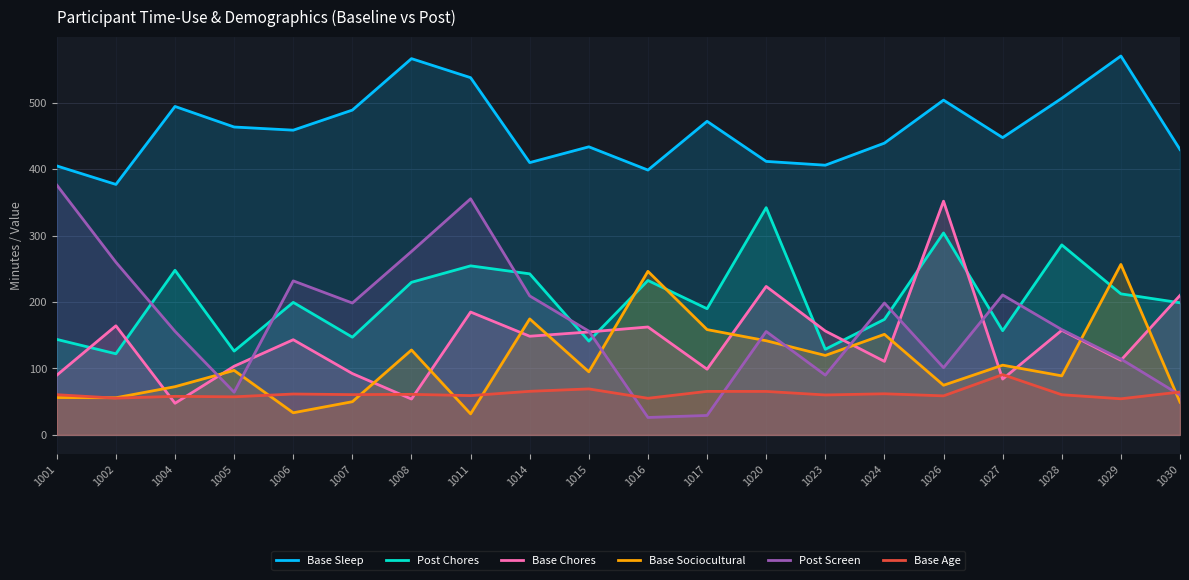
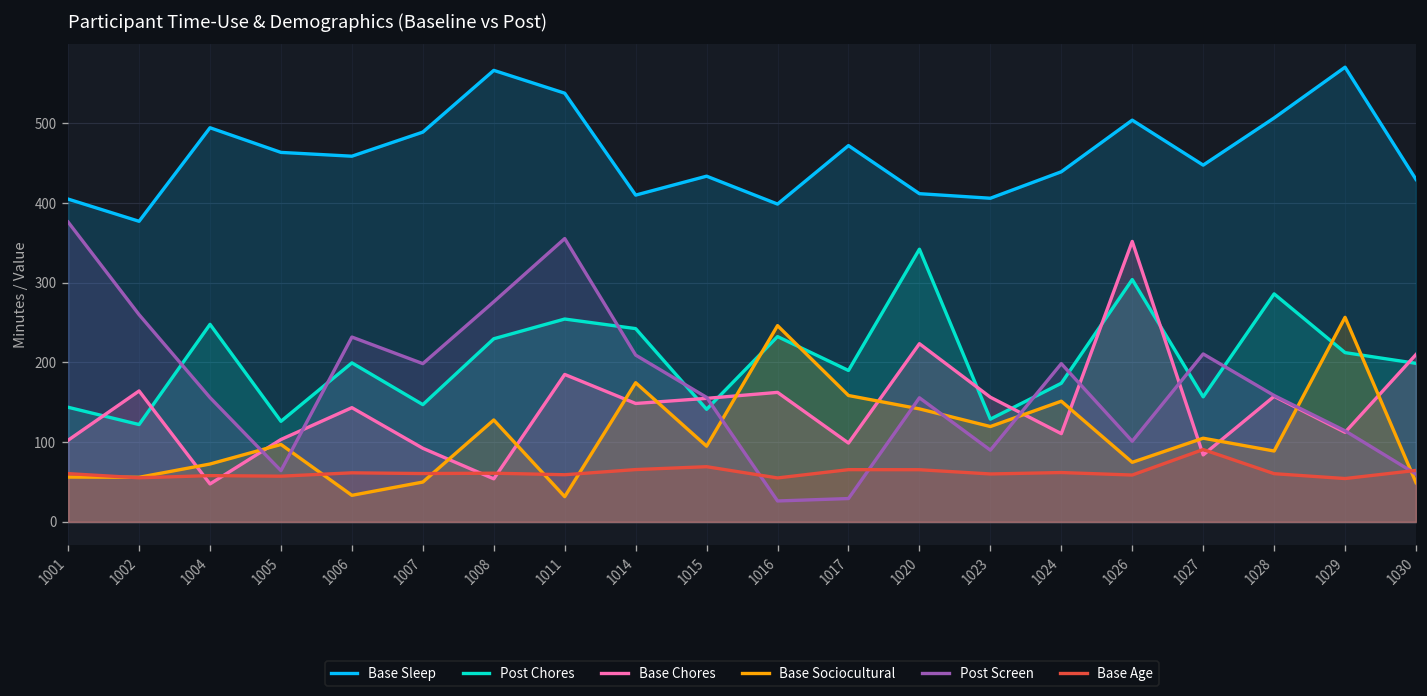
  {
    "Base Sleep": {
      "1001": 410,
      "1002": 380,
      "1004": 490,
      "1005": 460,
      "1006": 460,
      "1007": 490,
      "1008": 570,
      "1011": 540,
      "1014": 410,
      "1015": 430,
      "1016": 400,
      "1017": 470,
      "1020": 410,
      "1023": 410,
      "1024": 440,
      "1026": 500,
      "1027": 450,
      "1028": 510,
      "1029": 570,
      "1030": 430
    },
    "Post Chores": {
      "1001": 140,
      "1002": 120,
      "1004": 250,
      "1005": 130,
      "1006": 200,
      "1007": 150,
      "1008": 230,
      "1011": 250,
      "1014": 240,
      "1015": 140,
      "1016": 230,
      "1017": 190,
      "1020": 340,
      "1023": 130,
      "1024": 170,
      "1026": 300,
      "1027": 160,
      "1028": 290,
      "1029": 210,
      "1030": 200
    },
    "Base Chores": {
-     "1001": 90,
+     "1001": 100,
      "1002": 160,
      "1004": 50,
      "1005": 100,
      "1006": 140,
      "1007": 90,
      "1008": 50,
      "1011": 190,
      "1014": 150,
      "1016": 160,
      "1017": 100,
      "1020": 220,
      "1023": 160,
      "1024": 110,
      "1026": 350,
      "1027": 80,
      "1030": 210
    },
    "Base Sociocultural": {
      "1001": 60,
      "1004": 70,
      "1005": 100,
      "1006": 30,
      "1007": 50,
      "1008": 130,
      "1011": 30,
      "1014": 170,
      "1015": 100,
      "1016": 250,
      "1017": 160,
      "1020": 140,
      "1023": 120,
      "1024": 150,
      "1026": 70,
      "1027": 110,
      "1028": 90,
      "1029": 260,
      "1030": 50
    },
    "Post Screen": {
      "1001": 380,
      "1002": 260,
      "1004": 160,
      "1005": 60,
      "1006": 230,
      "1007": 200,
      "1008": 280,
      "1011": 360,
      "1014": 210,
      "1016": 30,
      "1017": 30,
      "1020": 160,
      "1023": 90,
      "1024": 200,
      "1026": 100,
      "1027": 210,
      "1030": 60
    },
    "Base Age": {
      "1001": 60,
      "1004": 60,
      "1005": 60,
      "1006": 60,
      "1007": 60,
      "1008": 60,
      "1011": 60,
      "1014": 70,
      "1015": 70,
      "1016": 60,
      "1017": 70,
      "1020": 70,
      "1023": 60,
      "1024": 60,
      "1026": 60,
      "1027": 90,
      "1028": 60,
      "1029": 50,
      "1030": 60
    }
  }
